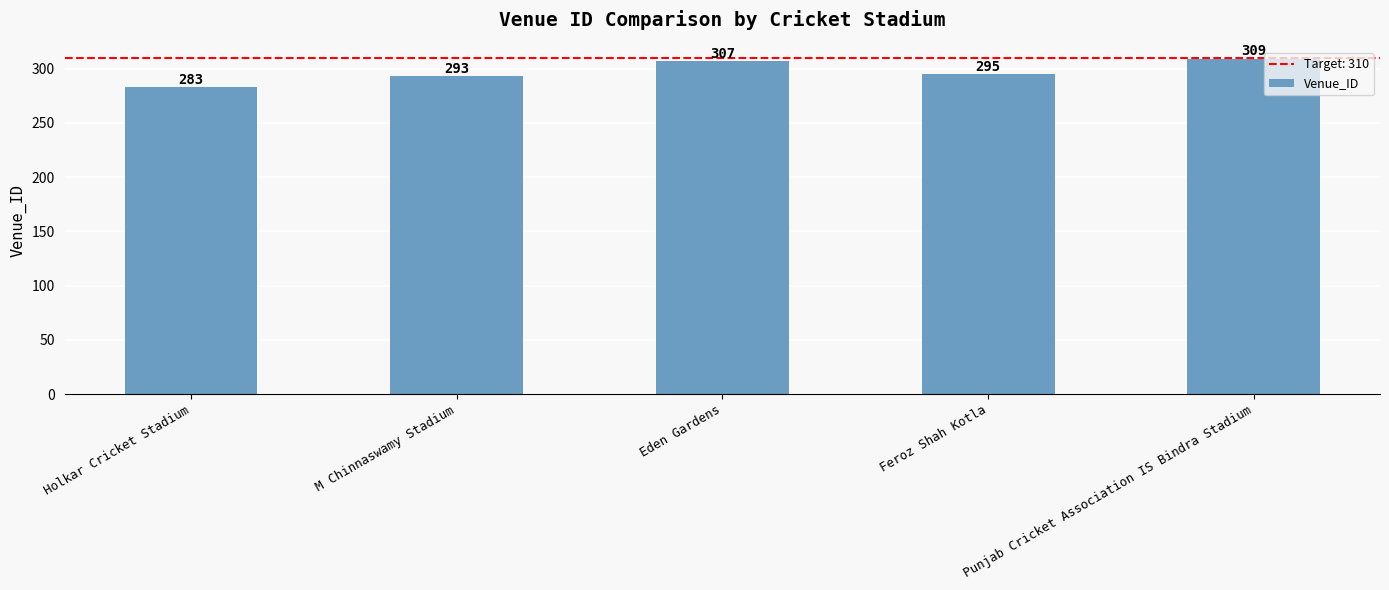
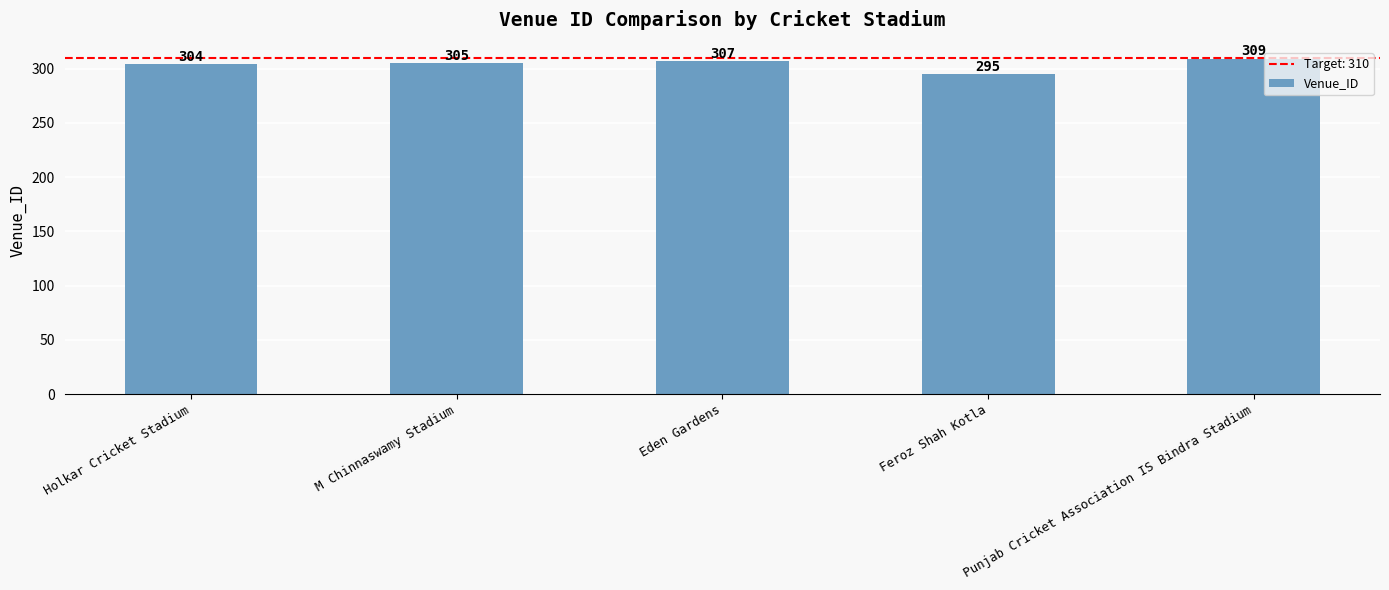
  {
-   "Holkar Cricket Stadium": 283,
-   "M Chinnaswamy Stadium": 293,
+   "Holkar Cricket Stadium": 304,
+   "M Chinnaswamy Stadium": 305,
    "Eden Gardens": 307,
    "Feroz Shah Kotla": 295
  }
